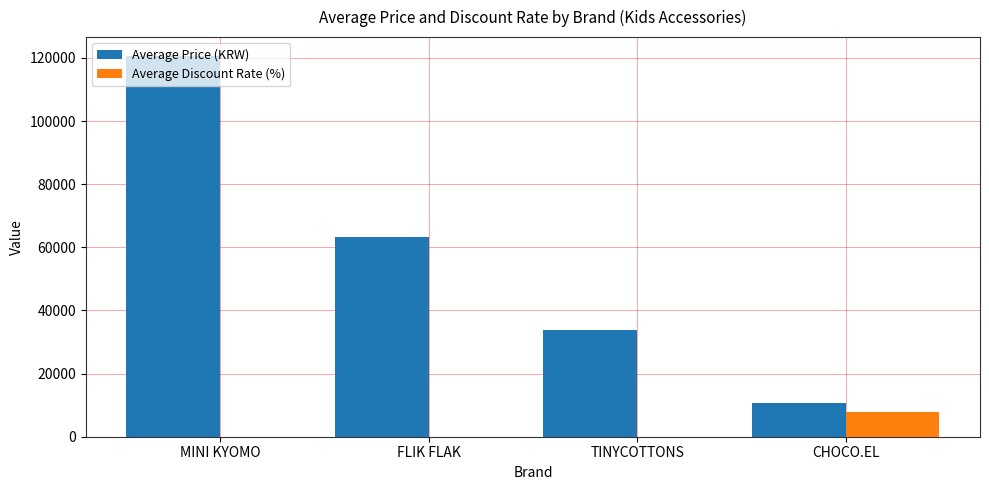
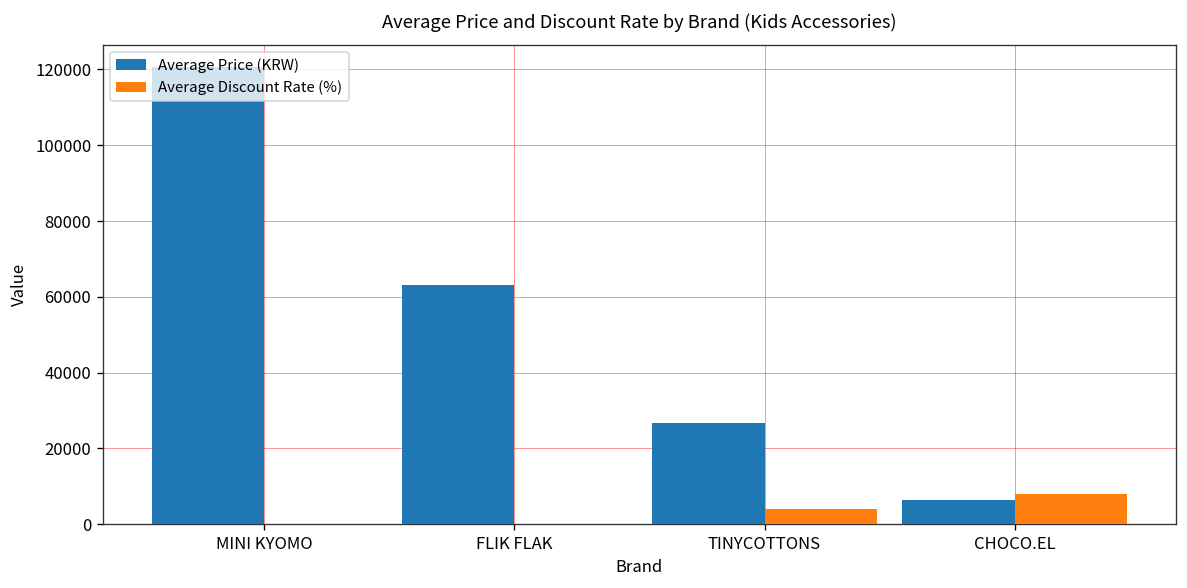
  {
    "Average Price (KRW)": {
      "FLIK FLAK": 63000,
-     "TINYCOTTONS": 34000,
-     "CHOCO.EL": 11000
+     "TINYCOTTONS": 27000,
+     "CHOCO.EL": 6000
    },
    "Average Discount Rate (%)": {
-     "TINYCOTTONS": 0,
+     "TINYCOTTONS": 4000,
      "CHOCO.EL": 8000
    }
  }
